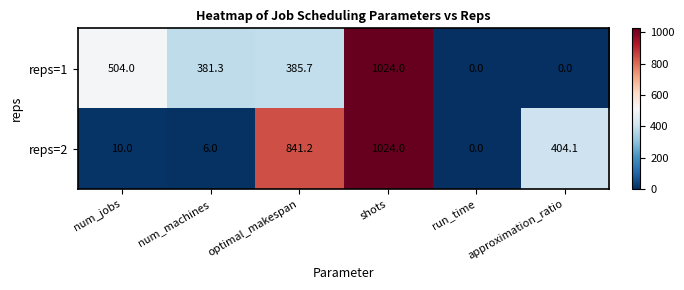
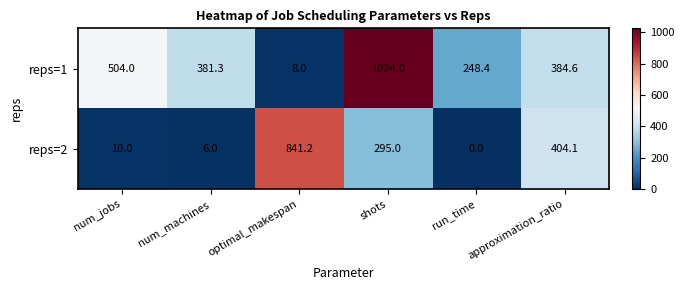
  {
    "reps=1": {
      "num_jobs": 504.0,
      "num_machines": 381.3,
-     "optimal_makespan": 385.7,
+     "optimal_makespan": 8.0,
      "shots": 1024.0,
-     "run_time": 0.0,
-     "approximation_ratio": 0.0
+     "run_time": 248.4,
+     "approximation_ratio": 384.6
    },
    "reps=2": {
      "num_jobs": 10.0,
      "num_machines": 6.0,
      "optimal_makespan": 841.2,
-     "shots": 1024.0,
+     "shots": 295.0,
      "run_time": 0.0,
      "approximation_ratio": 404.1
    }
  }
